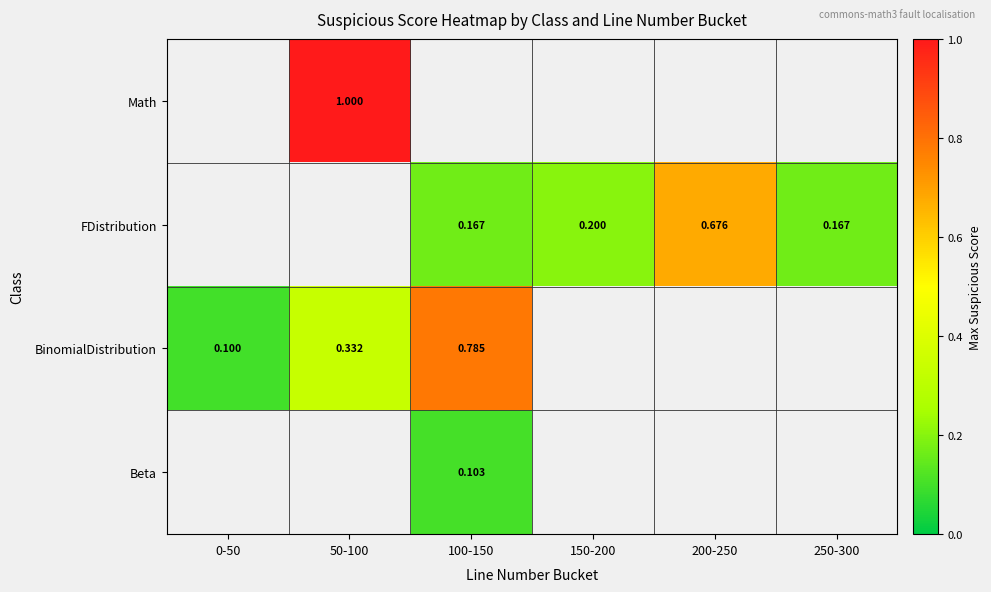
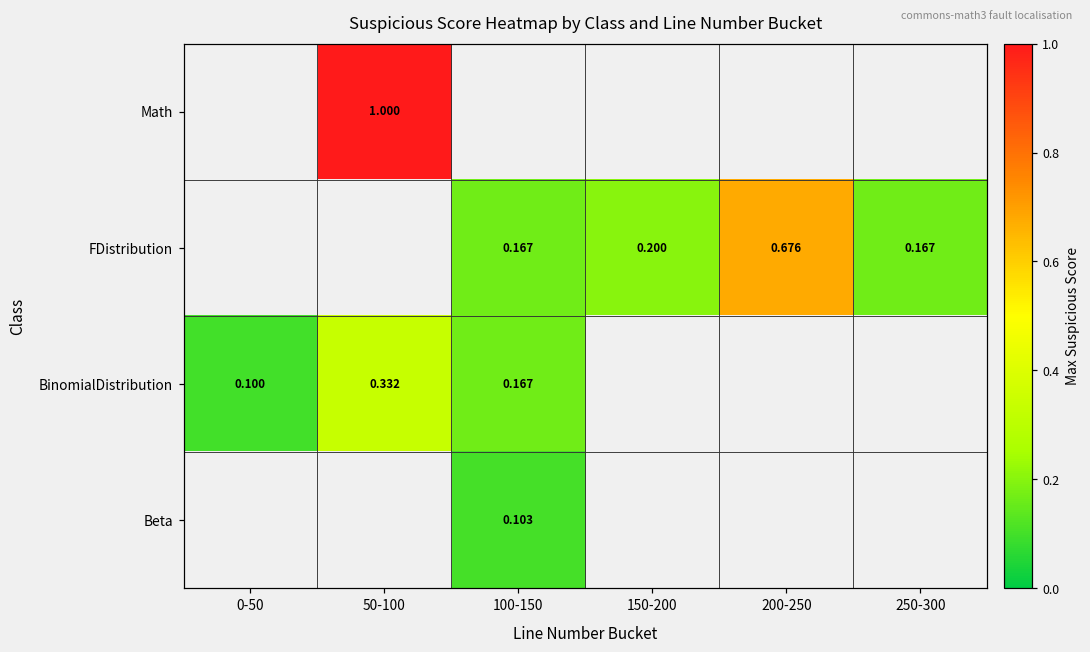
  {
    "Math": {
      "50-100": 1.000
    },
    "FDistribution": {
      "100-150": 0.167,
      "150-200": 0.200,
      "200-250": 0.676,
      "250-300": 0.167
    },
    "BinomialDistribution": {
      "0-50": 0.100,
      "50-100": 0.332,
-     "100-150": 0.785
+     "100-150": 0.167
    },
    "Beta": {
      "100-150": 0.103
    }
  }
